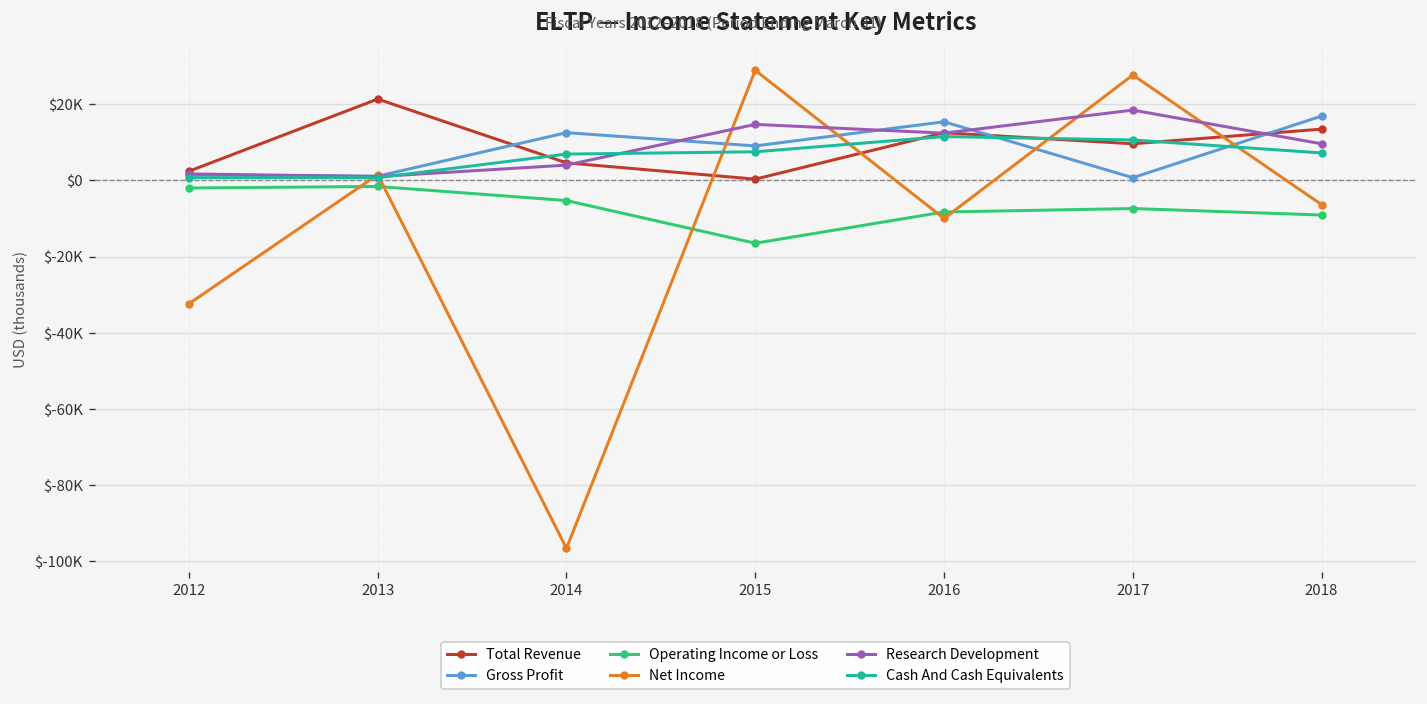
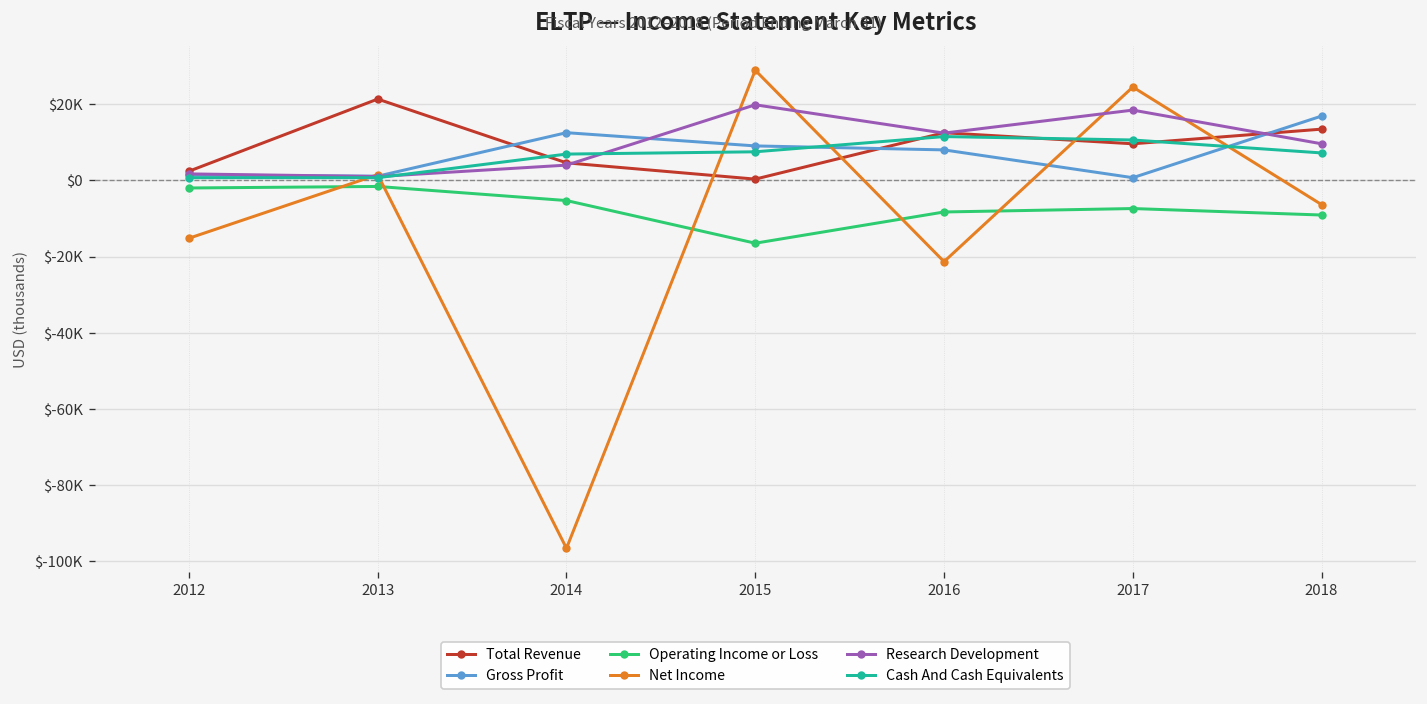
  {
    "Total Revenue": {
      "2013": "$21000",
      "2015": "$0",
      "2017": "$10000",
      "2018": "$13000"
    },
    "Gross Profit": {
      "2014": "$13000",
      "2015": "$9000",
-     "2016": "$15000",
+     "2016": "$8000",
      "2017": "$1000",
      "2018": "$17000"
    },
    "Net Income": {
-     "2012": "$-32000",
+     "2012": "$-15000",
      "2014": "$-97000",
      "2015": "$29000",
-     "2016": "$-10000",
-     "2017": "$28000",
+     "2016": "$-21000",
+     "2017": "$25000",
      "2018": "$-6000"
    },
    "Research Development": {
-     "2015": "$15000",
+     "2015": "$20000",
      "2017": "$18000",
      "2018": "$10000"
    }
  }
